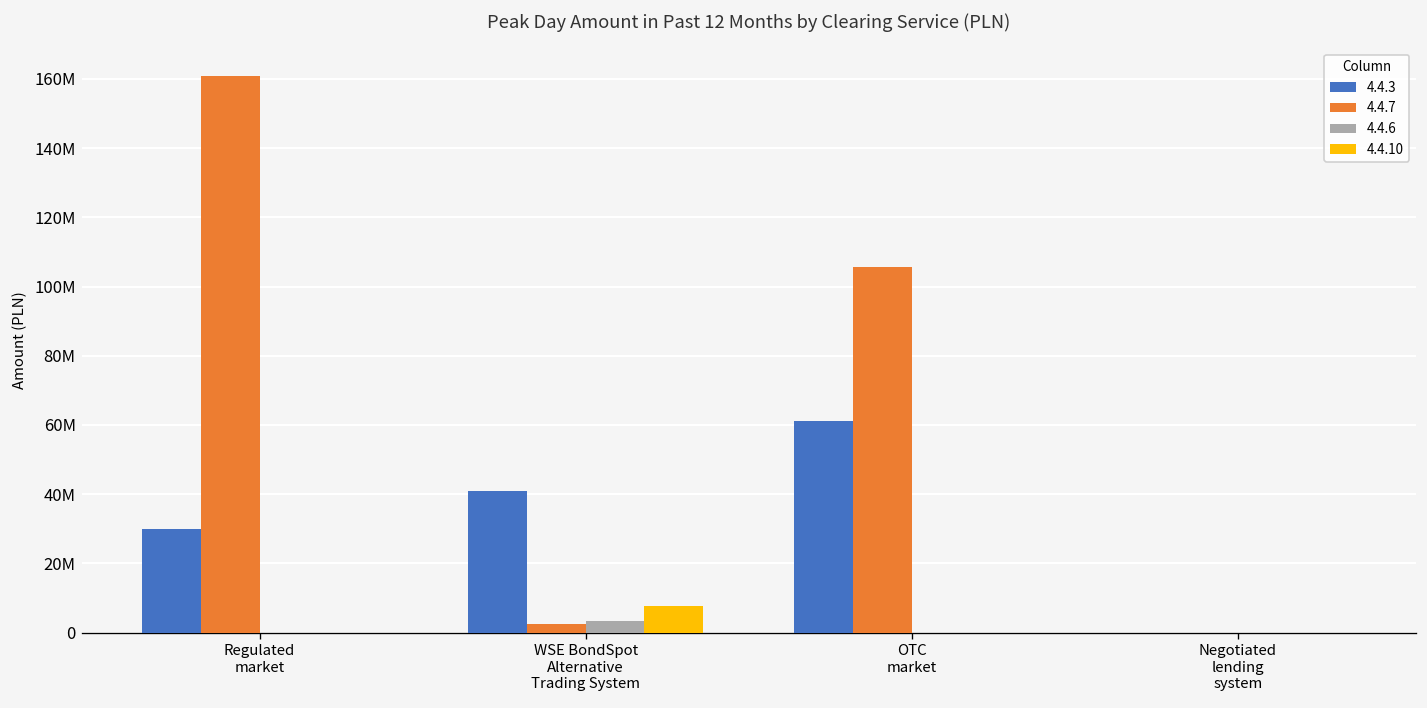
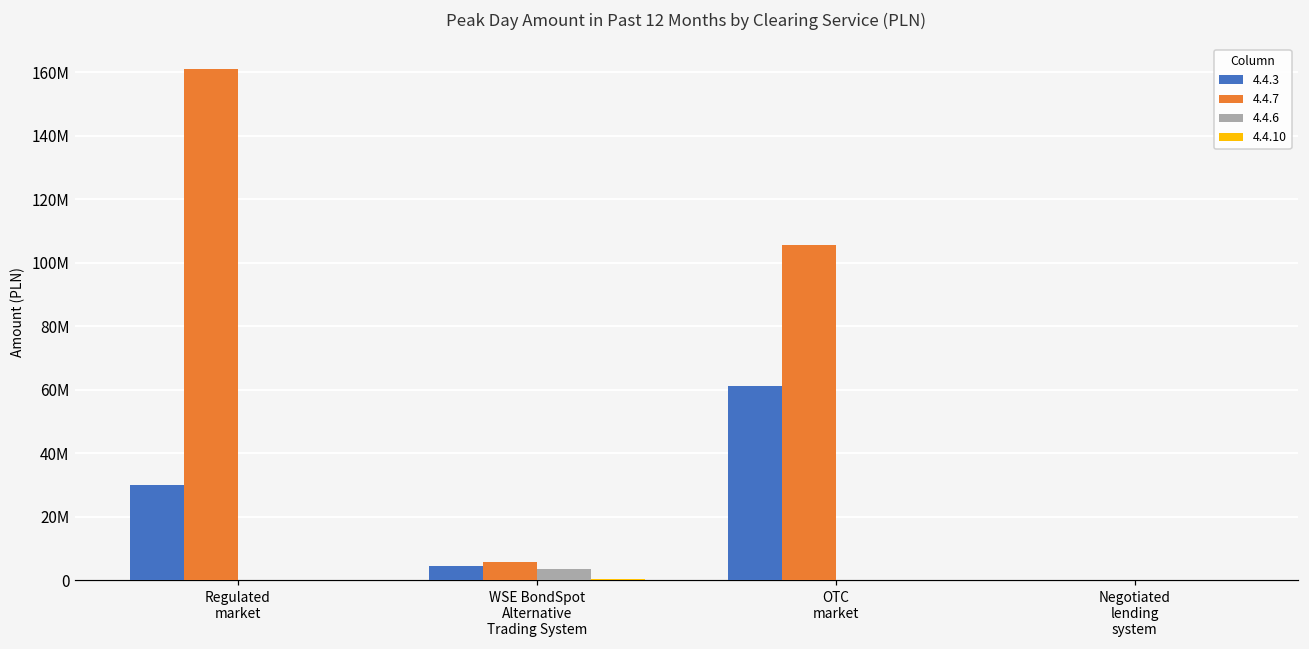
  {
    "4.4.3": {
      "Regulated market": 30000000,
-     "WSE BondSpot Alternative Trading System": 41000000,
+     "WSE BondSpot Alternative Trading System": 4000000,
      "OTC market": 61000000,
      "Negotiated lending system": 0
    },
    "4.4.7": {
      "Regulated market": 161000000,
-     "WSE BondSpot Alternative Trading System": 2000000,
+     "WSE BondSpot Alternative Trading System": 6000000,
      "OTC market": 106000000,
      "Negotiated lending system": 0
    },
    "4.4.6": {
      "Regulated market": 0,
      "WSE BondSpot Alternative Trading System": 3000000,
      "OTC market": 0,
      "Negotiated lending system": 0
    },
    "4.4.10": {
      "Regulated market": 0,
-     "WSE BondSpot Alternative Trading System": 8000000,
+     "WSE BondSpot Alternative Trading System": 0,
      "OTC market": 0,
      "Negotiated lending system": 0
    }
  }
